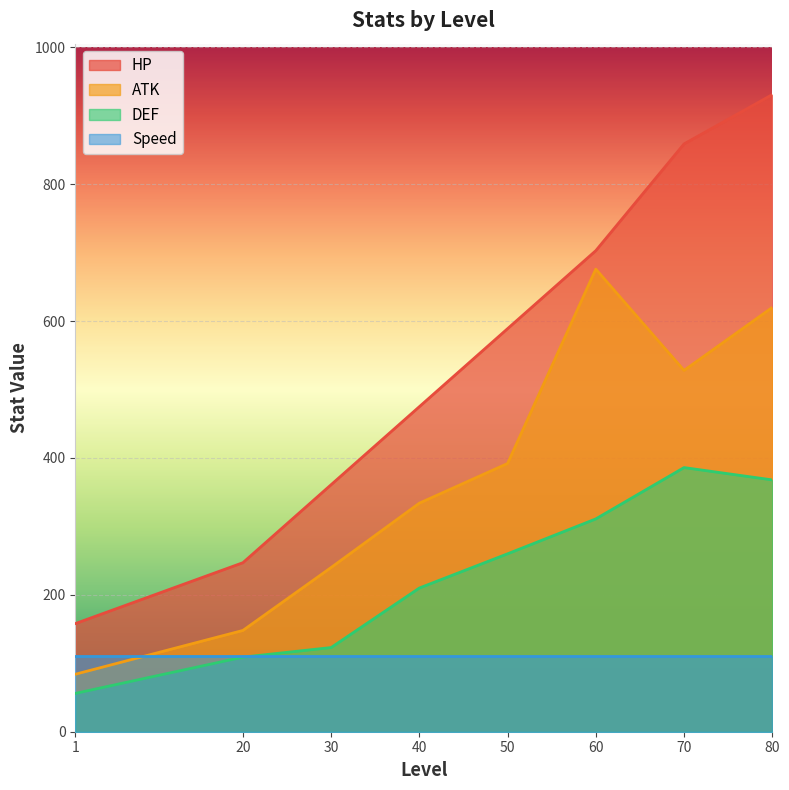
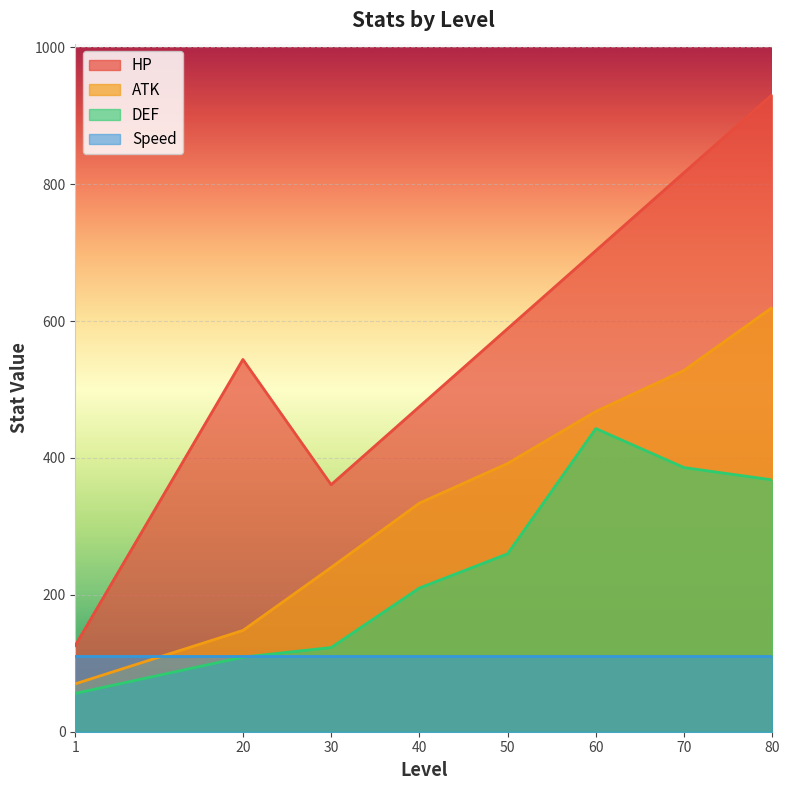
  {
    "HP": {
-     "1": 160,
-     "20": 250,
+     "1": 130,
+     "20": 540,
      "30": 360,
      "40": 480,
      "50": 590,
      "60": 700,
-     "70": 860,
+     "70": 820,
      "80": 930
    },
    "ATK": {
-     "1": 80,
+     "1": 70,
      "20": 150,
      "30": 240,
      "40": 330,
      "50": 390,
-     "60": 680,
+     "60": 470,
      "70": 530,
      "80": 620
    },
    "DEF": {
      "1": 60,
      "30": 120,
      "40": 210,
      "50": 260,
-     "60": 310,
+     "60": 440,
      "70": 390,
      "80": 370
    },
    "Speed": {
      "1": 110,
      "30": 110,
      "40": 110,
      "50": 110,
      "60": 110,
      "70": 110,
      "80": 110
    }
  }
